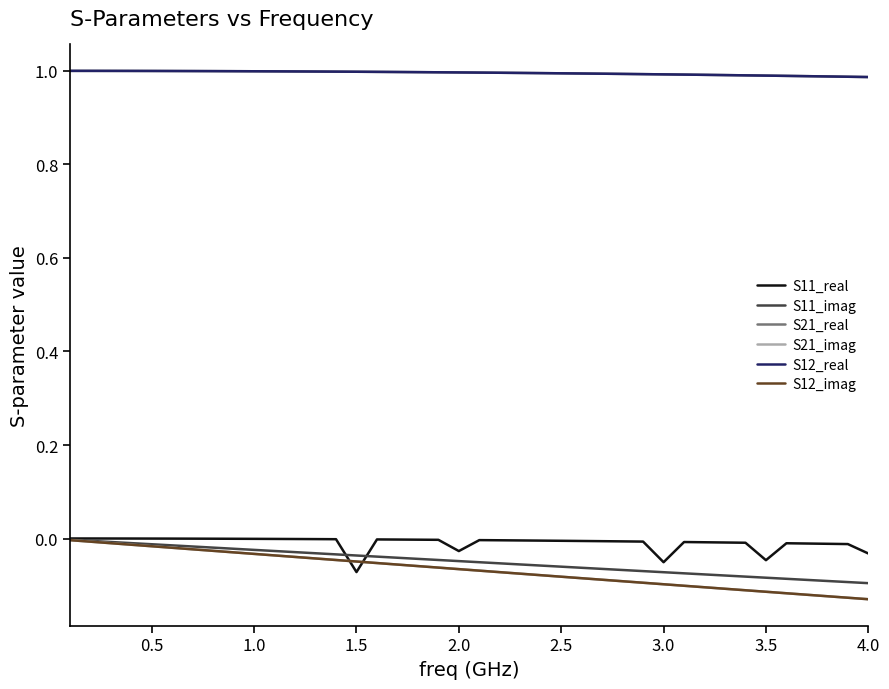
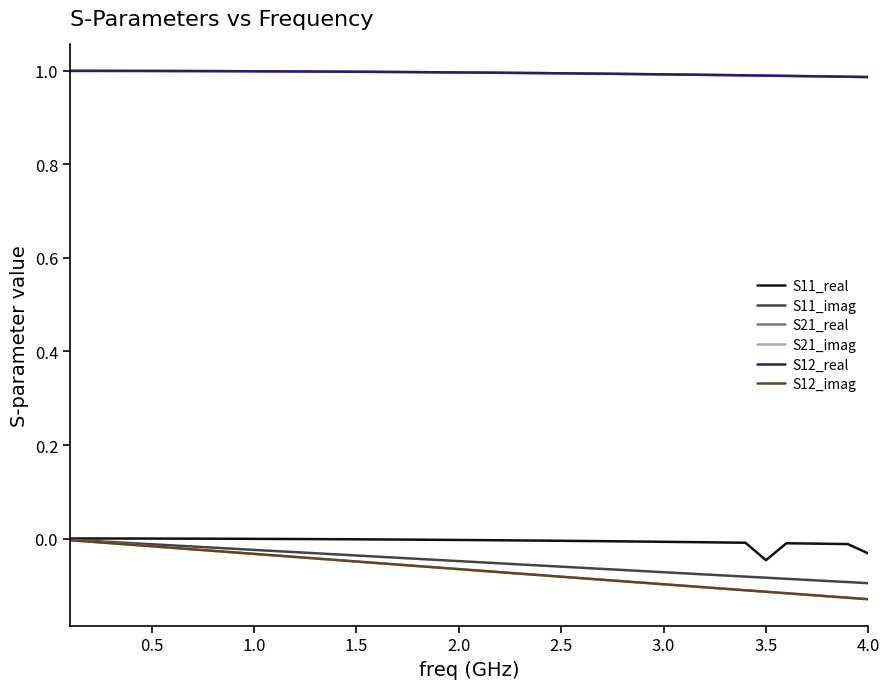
  {
    "S11_real": {
      "0.5": 0.00,
      "1.0": 0.00,
-     "1.5": -0.07,
-     "2.0": -0.03,
+     "1.5": 0.00,
+     "2.0": 0.00,
      "2.5": 0.00,
-     "3.0": -0.05,
+     "3.0": -0.01,
      "3.5": -0.05,
      "4.0": -0.03
    }
  }
